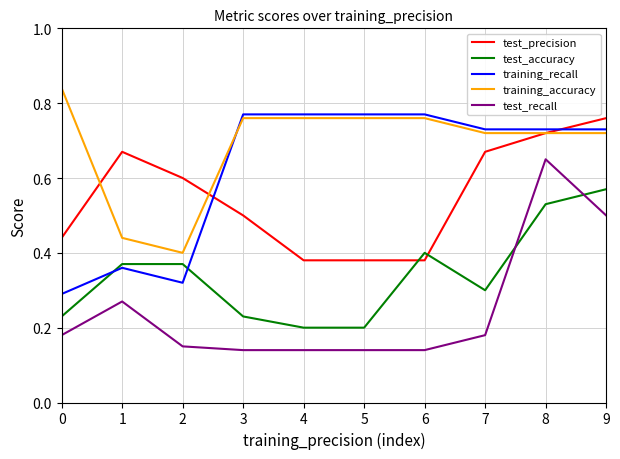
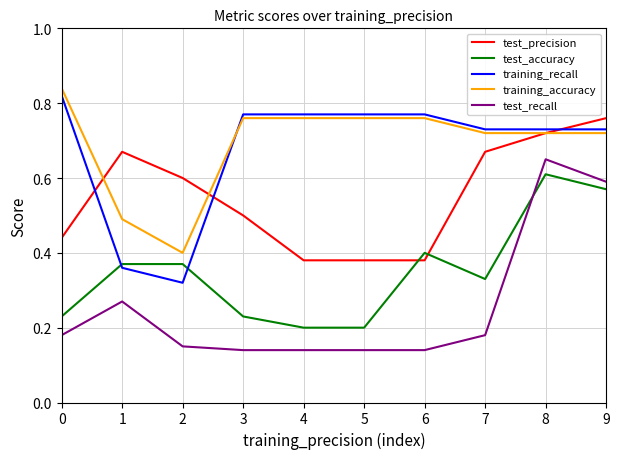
  {
    "test_precision": {
      "0": 0.44,
      "1": 0.67,
      "2": 0.60,
      "3": 0.50,
      "4": 0.38,
      "5": 0.38,
      "6": 0.38,
      "7": 0.67,
      "9": 0.76
    },
    "test_accuracy": {
      "0": 0.23,
      "1": 0.37,
      "2": 0.37,
      "3": 0.23,
      "4": 0.20,
      "5": 0.20,
      "6": 0.40,
-     "7": 0.30,
-     "8": 0.53,
+     "7": 0.33,
+     "8": 0.61,
      "9": 0.57
    },
    "training_recall": {
-     "0": 0.29,
+     "0": 0.82,
      "1": 0.36,
      "2": 0.32,
      "3": 0.77,
      "4": 0.77,
      "5": 0.77,
      "6": 0.77,
      "7": 0.73,
      "8": 0.73,
      "9": 0.73
    },
    "training_accuracy": {
      "0": 0.84,
-     "1": 0.44,
+     "1": 0.49,
      "2": 0.40,
      "3": 0.76,
      "4": 0.76,
      "5": 0.76,
      "6": 0.76,
      "7": 0.72,
      "9": 0.72
    },
    "test_recall": {
      "0": 0.18,
      "1": 0.27,
      "2": 0.15,
      "3": 0.14,
      "4": 0.14,
      "5": 0.14,
      "6": 0.14,
      "7": 0.18,
      "8": 0.65,
-     "9": 0.50
+     "9": 0.59
    }
  }
